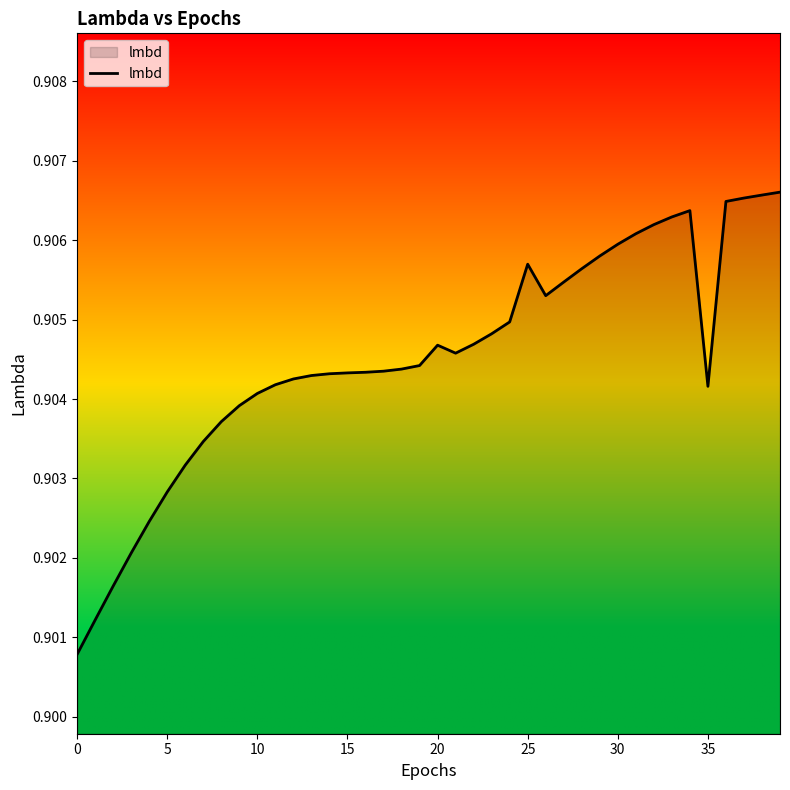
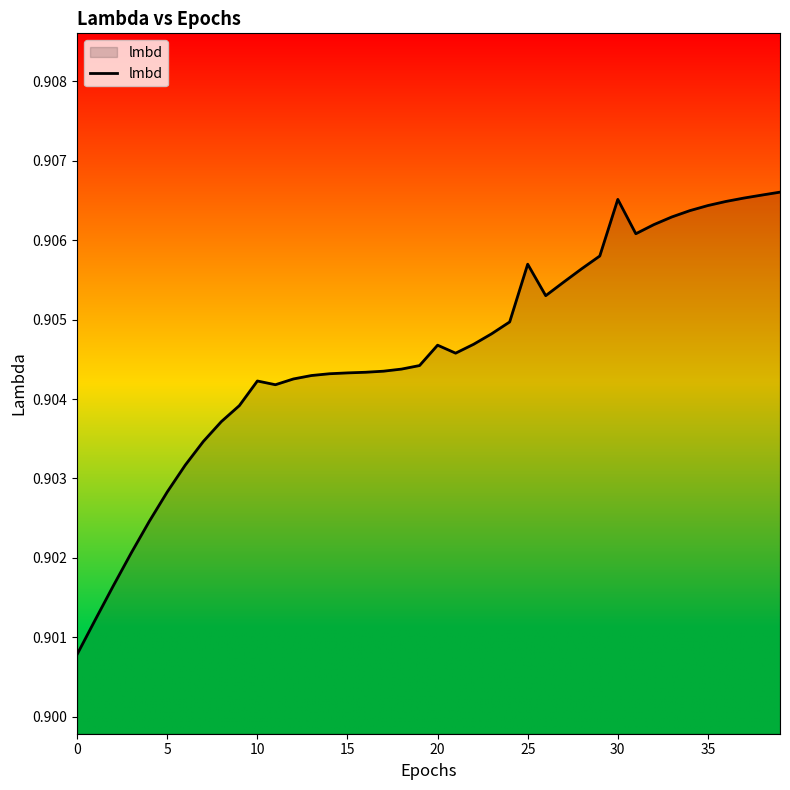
  {
    "0": 0.9008,
    "5": 0.9028,
-   "10": 0.9041,
+   "10": 0.9042,
    "15": 0.9043,
    "20": 0.9047,
    "25": 0.9057,
-   "30": 0.9059,
-   "35": 0.9042
+   "30": 0.9065,
+   "35": 0.9064
  }
